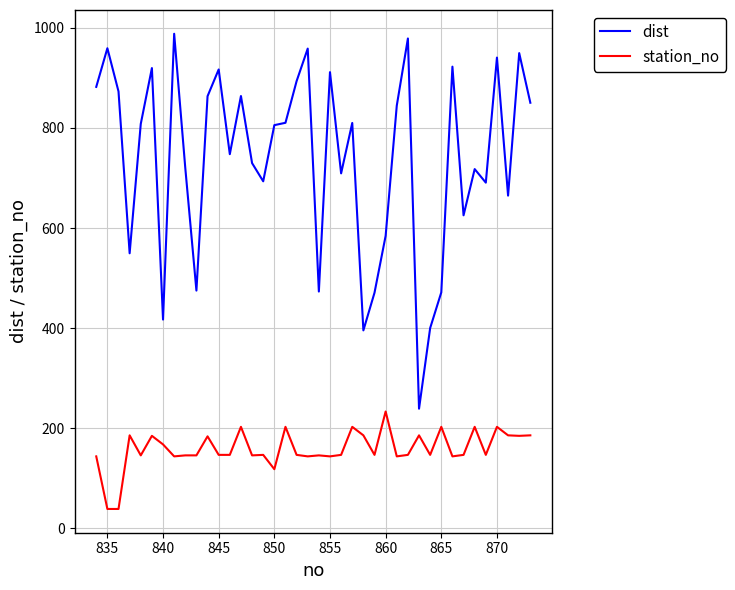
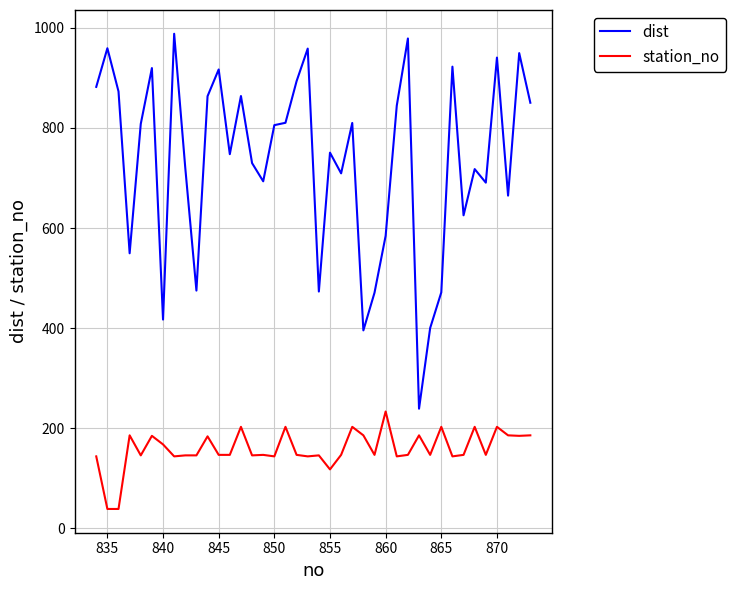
  {
    "dist": {
      "835": 960,
      "840": 420,
      "845": 920,
      "850": 810,
-     "855": 910,
+     "855": 750,
      "860": 580,
      "865": 470,
      "870": 940
    },
    "station_no": {
      "835": 40,
      "840": 170,
      "845": 150,
-     "850": 120,
-     "855": 140,
+     "850": 140,
+     "855": 120,
      "860": 230,
      "865": 200,
      "870": 200
    }
  }
